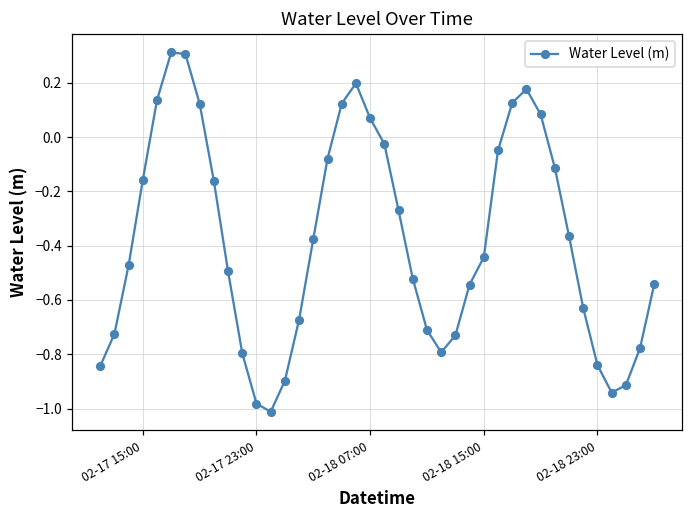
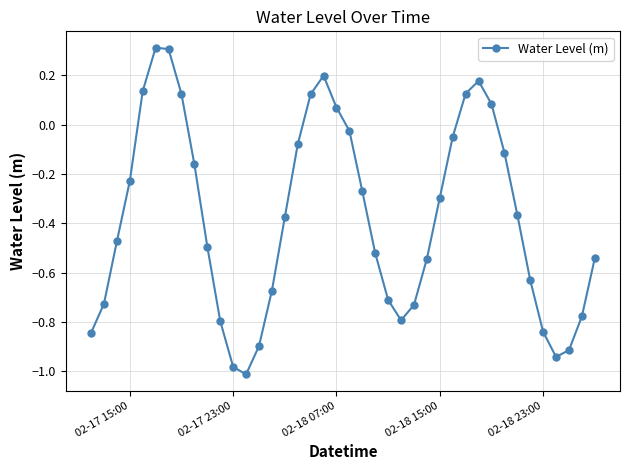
  {
-   "02-17 15:00": -0.16,
+   "02-17 15:00": -0.23,
    "02-17 23:00": -0.98,
    "02-18 07:00": 0.07,
-   "02-18 15:00": -0.44,
+   "02-18 15:00": -0.30,
    "02-18 23:00": -0.84
  }
